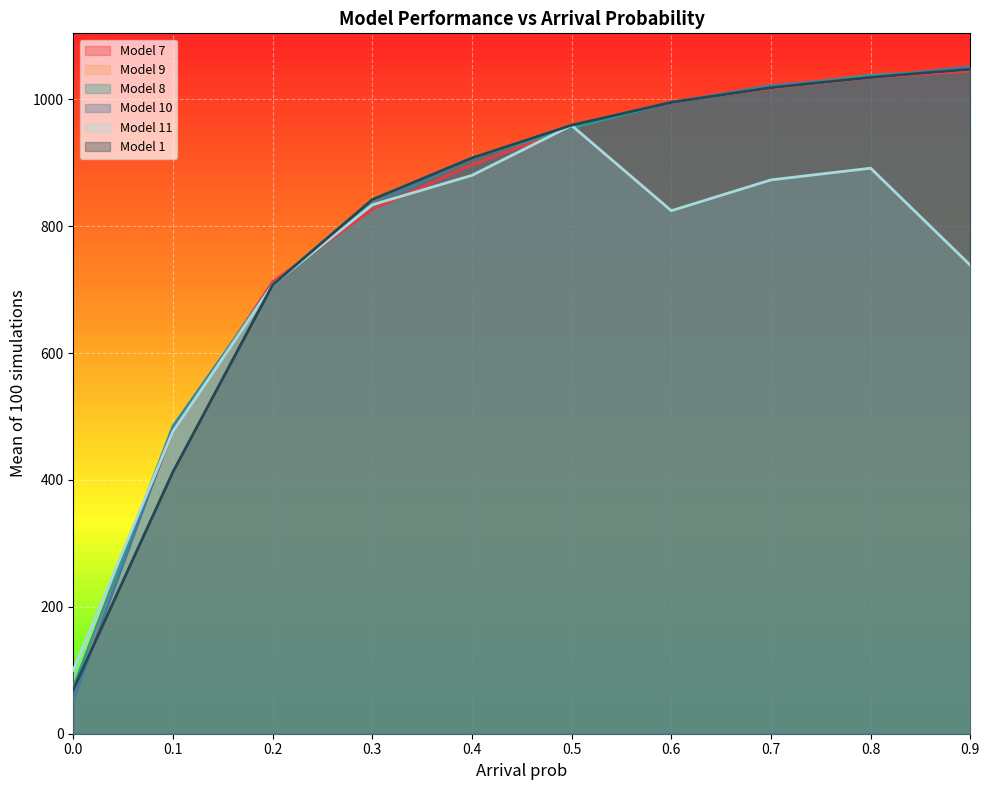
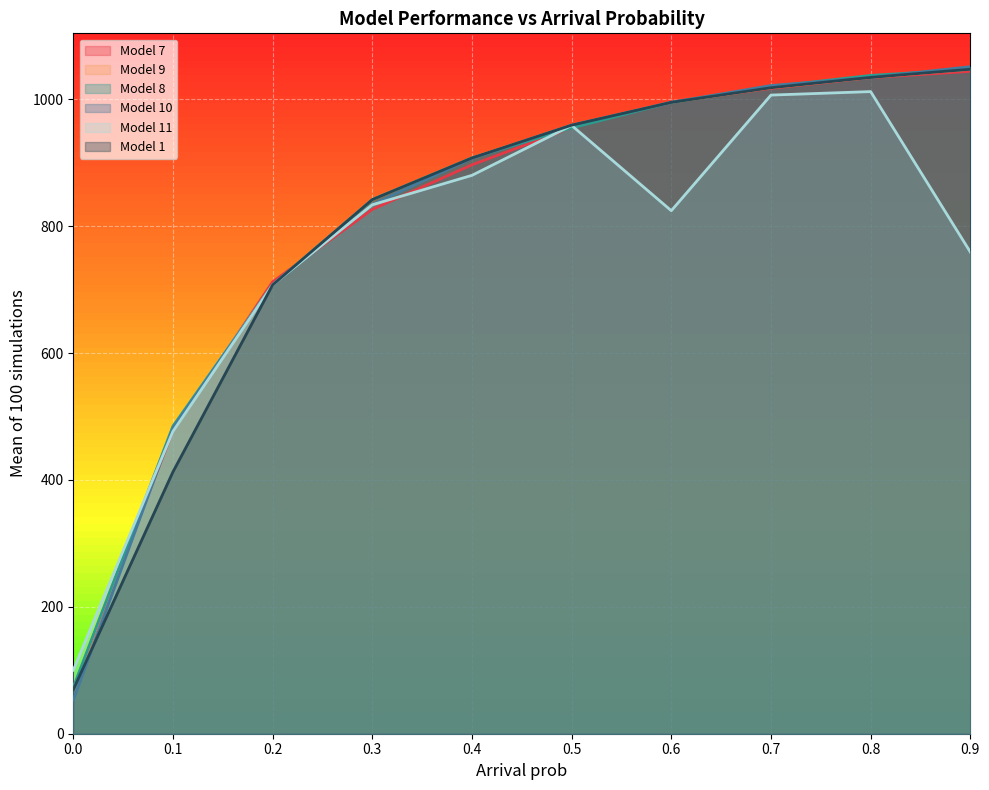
  {
    "Model 11": {
      "0.0": 100,
      "0.4": 880,
      "0.6": 820,
-     "0.7": 870,
-     "0.8": 890,
-     "0.9": 740
+     "0.7": 1010,
+     "0.8": 1010,
+     "0.9": 760
    }
  }
